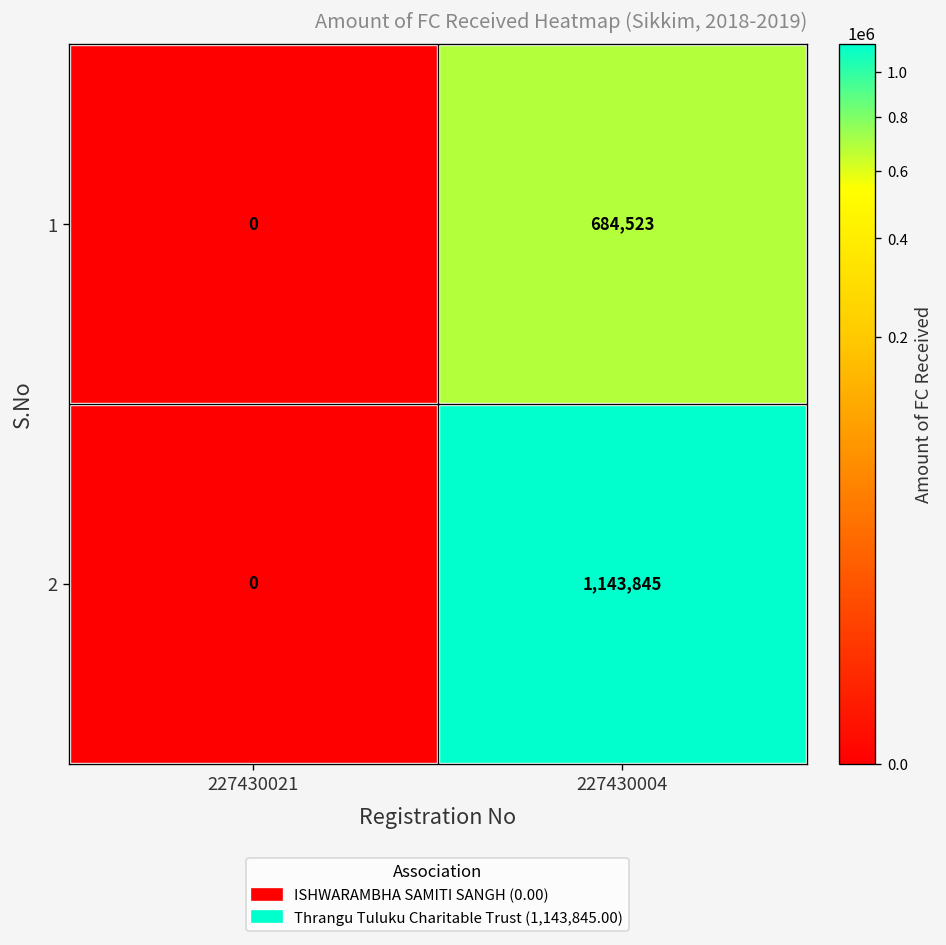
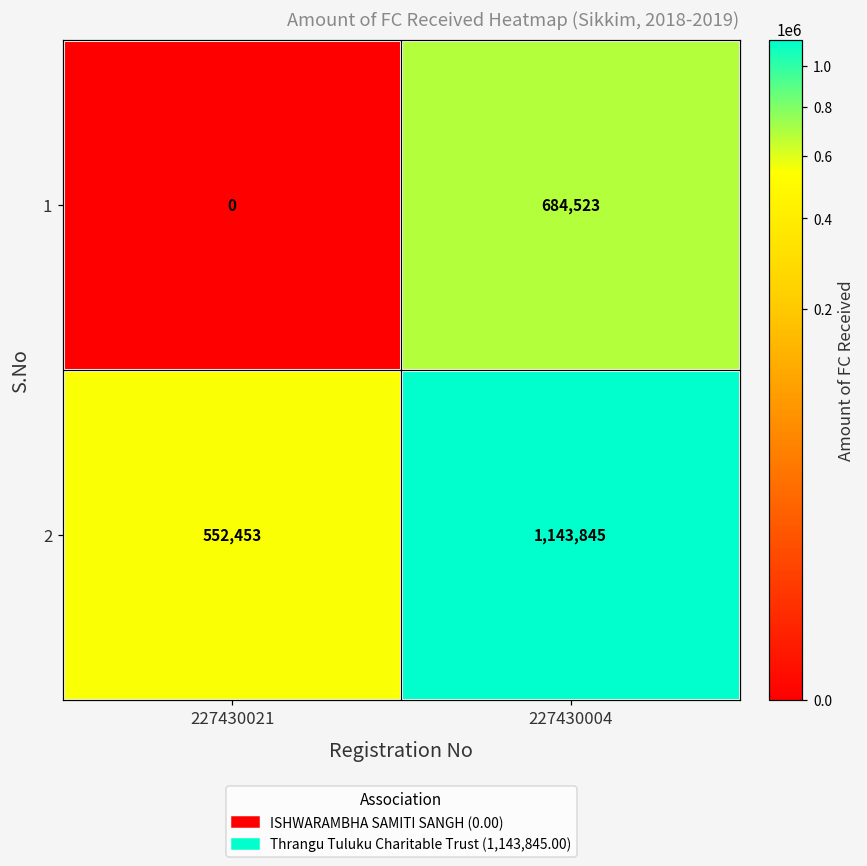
  {
    "1": {
      "227430021": "0",
      "227430004": "684,523"
    },
    "2": {
-     "227430021": "0",
+     "227430021": "552,453",
      "227430004": "1,143,845"
    }
  }
